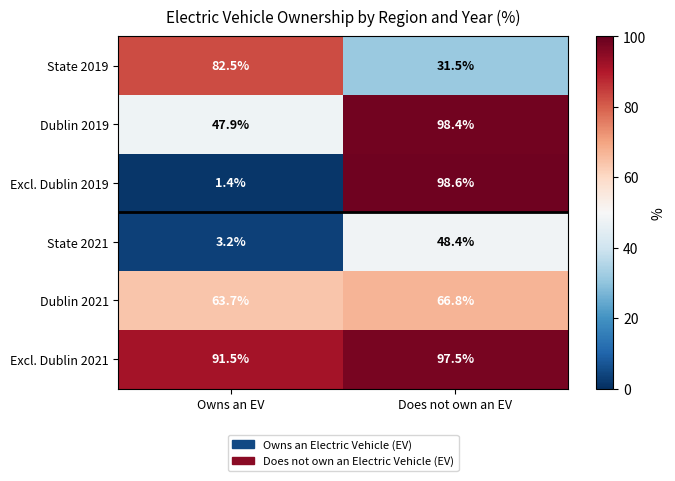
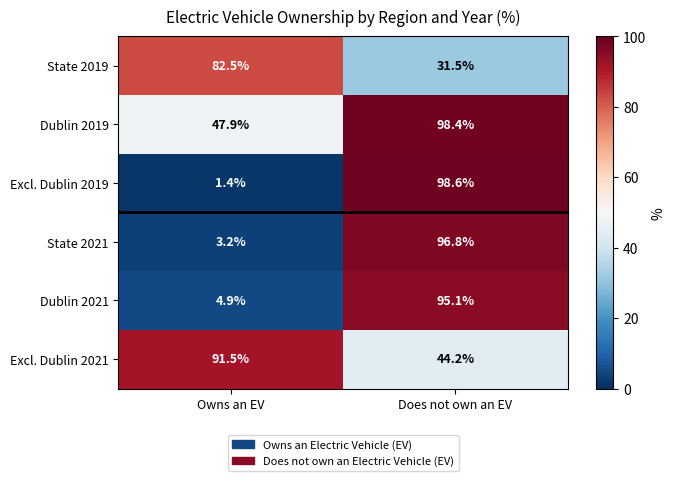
  {
    "State 2019": {
      "Owns an EV": "82.5%",
      "Does not own an EV": "31.5%"
    },
    "Dublin 2019": {
      "Owns an EV": "47.9%",
      "Does not own an EV": "98.4%"
    },
    "Excl. Dublin 2019": {
      "Owns an EV": "1.4%",
      "Does not own an EV": "98.6%"
    },
    "State 2021": {
      "Owns an EV": "3.2%",
-     "Does not own an EV": "48.4%"
+     "Does not own an EV": "96.8%"
    },
    "Dublin 2021": {
-     "Owns an EV": "63.7%",
-     "Does not own an EV": "66.8%"
+     "Owns an EV": "4.9%",
+     "Does not own an EV": "95.1%"
    },
    "Excl. Dublin 2021": {
      "Owns an EV": "91.5%",
-     "Does not own an EV": "97.5%"
+     "Does not own an EV": "44.2%"
    }
  }
